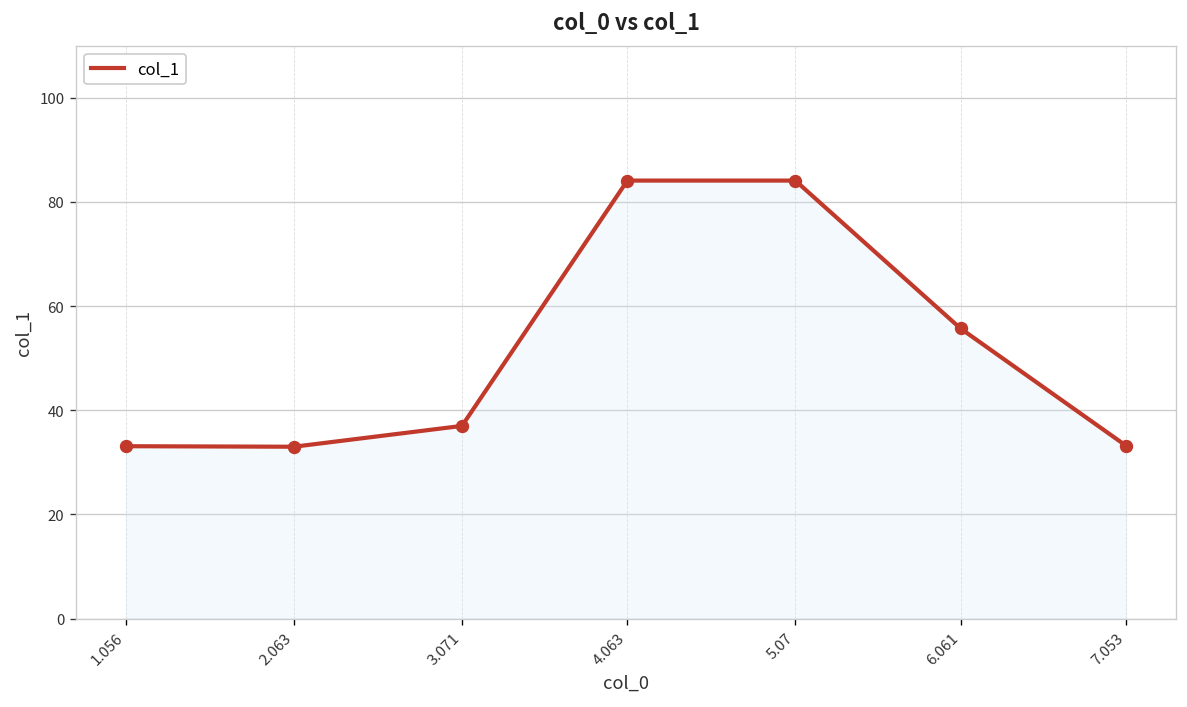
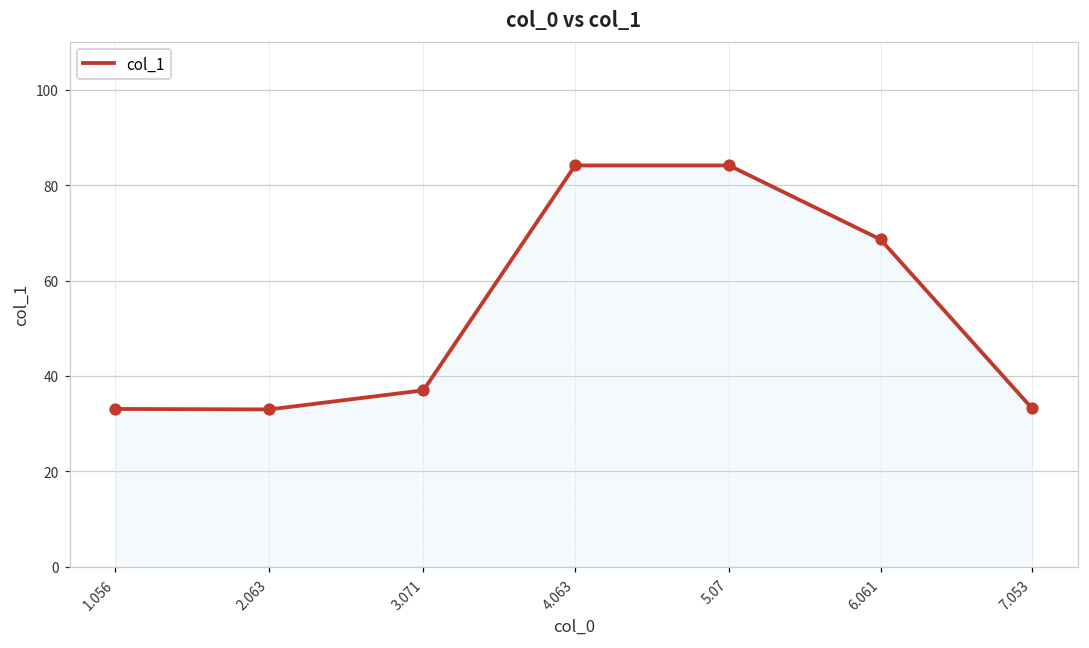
  {
    "1.056": 33,
    "2.063": 33,
    "3.071": 37,
    "4.063": 84,
    "5.07": 84,
-   "6.061": 56,
+   "6.061": 69,
    "7.053": 33
  }
